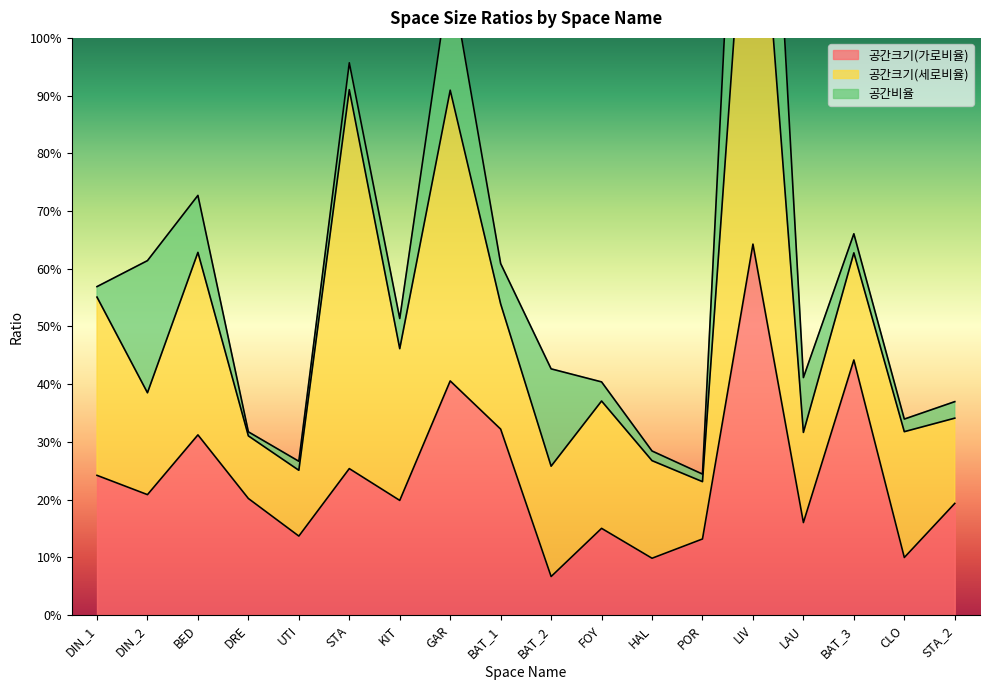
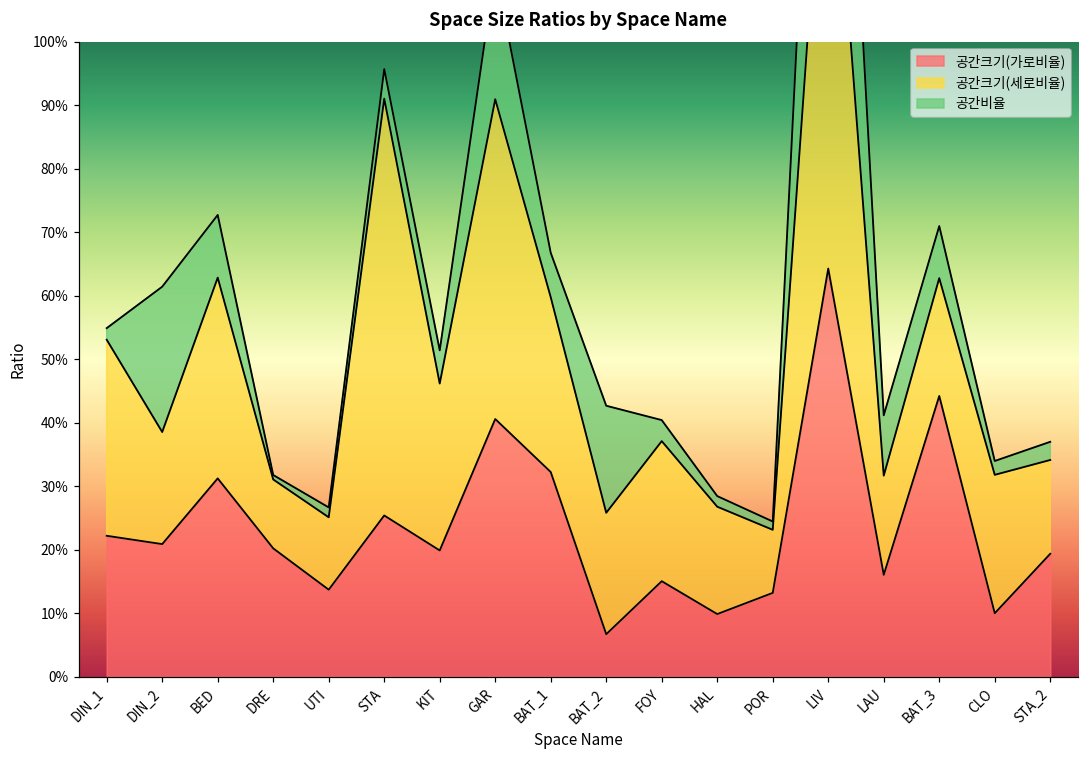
  {
    "공간크기(가로비율)": {
-     "DIN_1": "24%",
+     "DIN_1": "22%",
      "DIN_2": "21%",
      "BED": "31%",
      "DRE": "20%",
      "UTI": "14%",
      "STA": "25%",
      "KIT": "20%",
      "GAR": "41%",
      "BAT_1": "32%",
      "BAT_2": "7%",
      "FOY": "15%",
      "HAL": "10%",
      "POR": "13%",
      "LIV": "64%",
      "LAU": "16%",
      "BAT_3": "44%",
      "CLO": "10%",
      "STA_2": "19%"
    },
    "공간크기(세로비율)": {
      "DIN_1": "31%",
      "DIN_2": "18%",
      "BED": "32%",
      "DRE": "11%",
      "UTI": "11%",
      "STA": "66%",
      "KIT": "26%",
      "GAR": "50%",
-     "BAT_1": "22%",
+     "BAT_1": "28%",
      "BAT_2": "19%",
      "FOY": "22%",
      "HAL": "17%",
      "POR": "10%",
      "LAU": "16%",
      "BAT_3": "19%",
      "CLO": "22%",
      "STA_2": "15%"
    },
    "공간비율": {
      "DIN_1": "2%",
      "DIN_2": "23%",
      "BED": "10%",
      "DRE": "1%",
      "UTI": "2%",
      "STA": "5%",
      "KIT": "5%",
      "BAT_1": "7%",
      "BAT_2": "17%",
      "FOY": "3%",
      "HAL": "2%",
      "POR": "1%",
      "LAU": "9%",
-     "BAT_3": "3%",
+     "BAT_3": "8%",
      "CLO": "2%",
      "STA_2": "3%"
    }
  }
